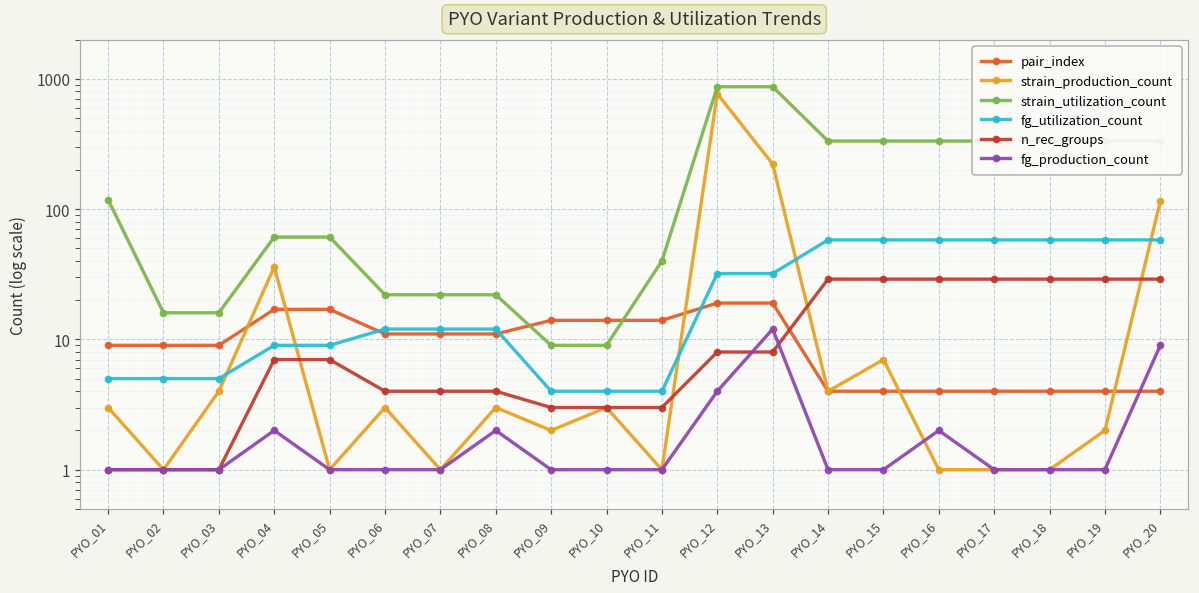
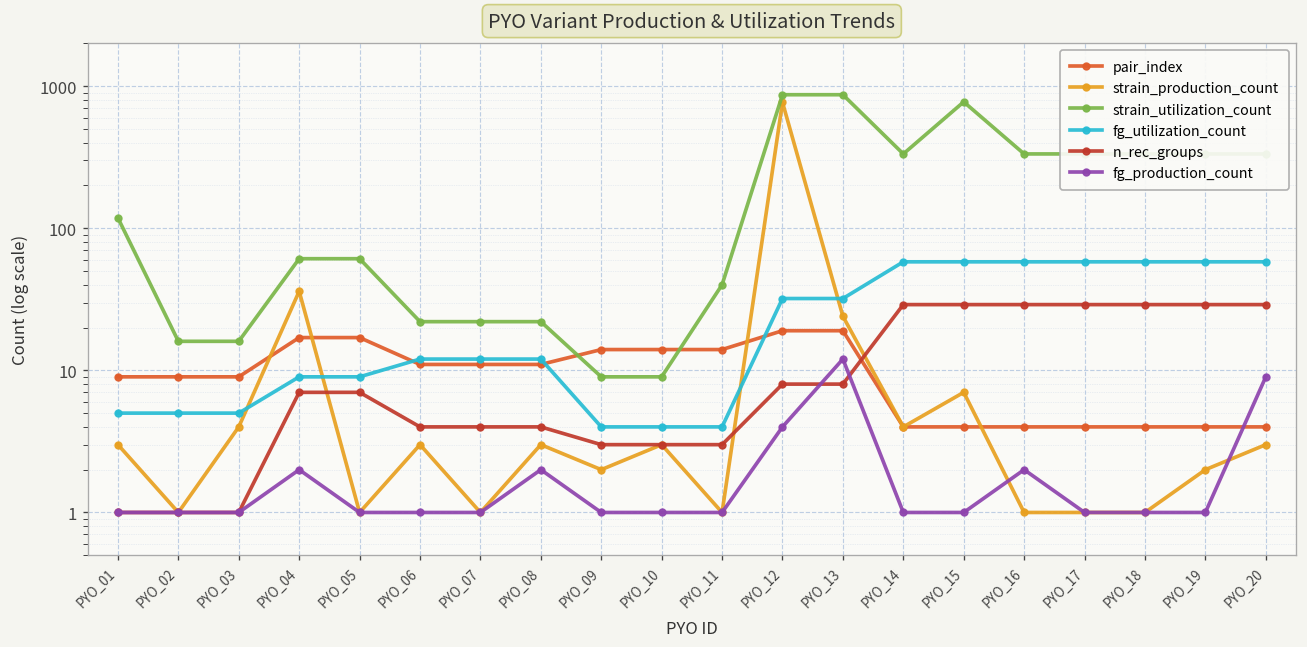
  {
    "strain_production_count": {
      "PYO_01": 3,
      "PYO_03": 4,
      "PYO_04": 36,
      "PYO_06": 3,
      "PYO_08": 3,
      "PYO_09": 2,
      "PYO_12": 800,
-     "PYO_13": 220,
+     "PYO_13": 24,
      "PYO_15": 7,
      "PYO_16": 1,
      "PYO_19": 2,
-     "PYO_20": 120
+     "PYO_20": 3
    },
    "strain_utilization_count": {
      "PYO_01": 120,
      "PYO_02": 16,
      "PYO_03": 16,
      "PYO_04": 60,
      "PYO_05": 60,
      "PYO_06": 22,
      "PYO_07": 22,
      "PYO_08": 22,
      "PYO_09": 9,
      "PYO_10": 9,
      "PYO_11": 40,
      "PYO_12": 900,
      "PYO_13": 900,
      "PYO_14": 330,
-     "PYO_15": 330,
+     "PYO_15": 800,
      "PYO_16": 330
    },
    "fg_utilization_count": {
      "PYO_01": 5,
      "PYO_02": 5,
      "PYO_03": 5,
      "PYO_04": 9,
      "PYO_05": 9,
      "PYO_06": 12,
      "PYO_07": 12,
      "PYO_08": 12,
      "PYO_09": 4,
      "PYO_10": 4,
      "PYO_11": 4,
      "PYO_12": 32,
      "PYO_13": 32,
      "PYO_14": 60,
      "PYO_15": 60,
      "PYO_16": 60,
      "PYO_17": 60,
      "PYO_18": 60,
      "PYO_19": 60,
      "PYO_20": 60
    },
    "fg_production_count": {
      "PYO_04": 2,
      "PYO_06": 1,
      "PYO_08": 2,
      "PYO_09": 1,
      "PYO_10": 1,
      "PYO_12": 4,
      "PYO_13": 12,
      "PYO_14": 1,
      "PYO_15": 1,
      "PYO_16": 2,
      "PYO_19": 1,
      "PYO_20": 9
    }
  }
